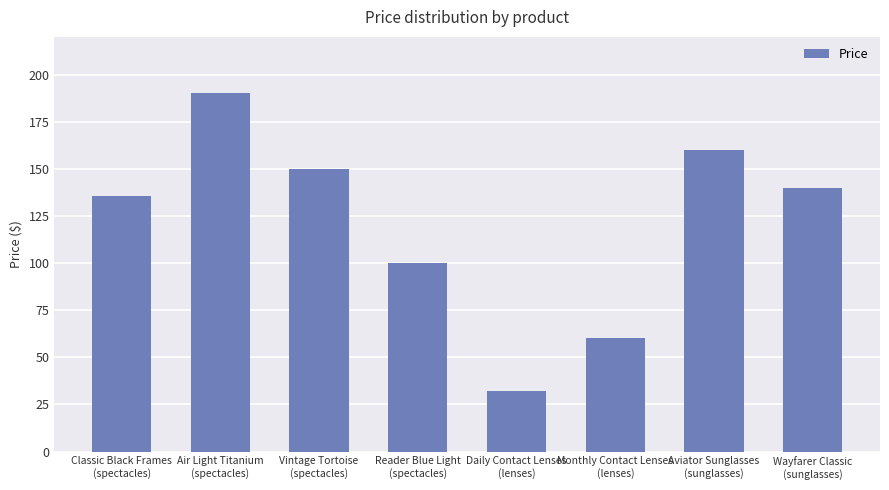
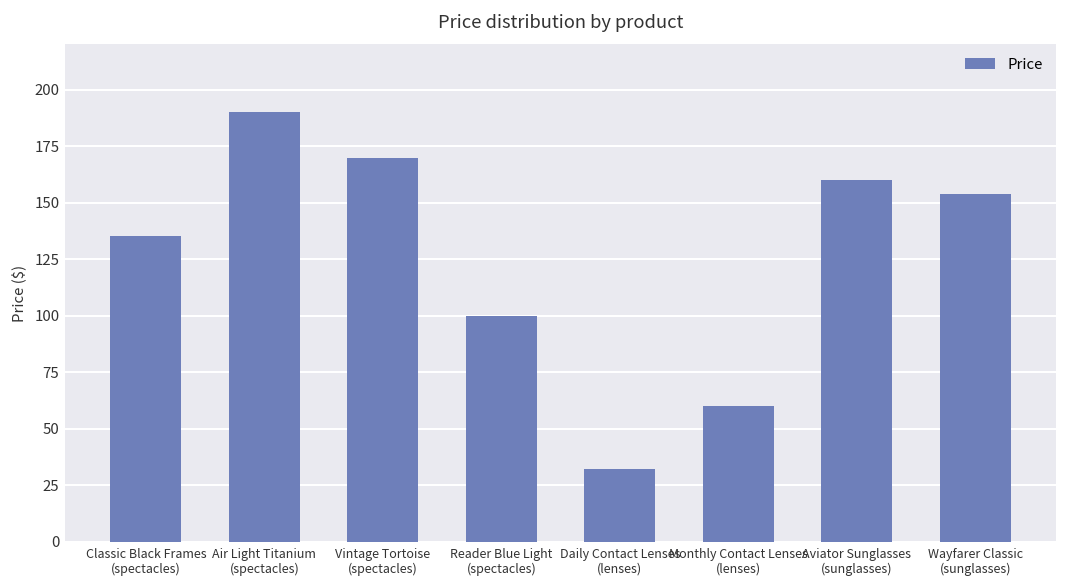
  {
    "Classic Black Frames (spectacles)": 135,
    "Air Light Titanium (spectacles)": 190,
-   "Vintage Tortoise (spectacles)": 150,
+   "Vintage Tortoise (spectacles)": 170,
    "Reader Blue Light (spectacles)": 100,
    "Daily Contact Lenses (lenses)": 32,
    "Monthly Contact Lenses (lenses)": 60,
    "Aviator Sunglasses (sunglasses)": 160,
-   "Wayfarer Classic (sunglasses)": 140
+   "Wayfarer Classic (sunglasses)": 154
  }
